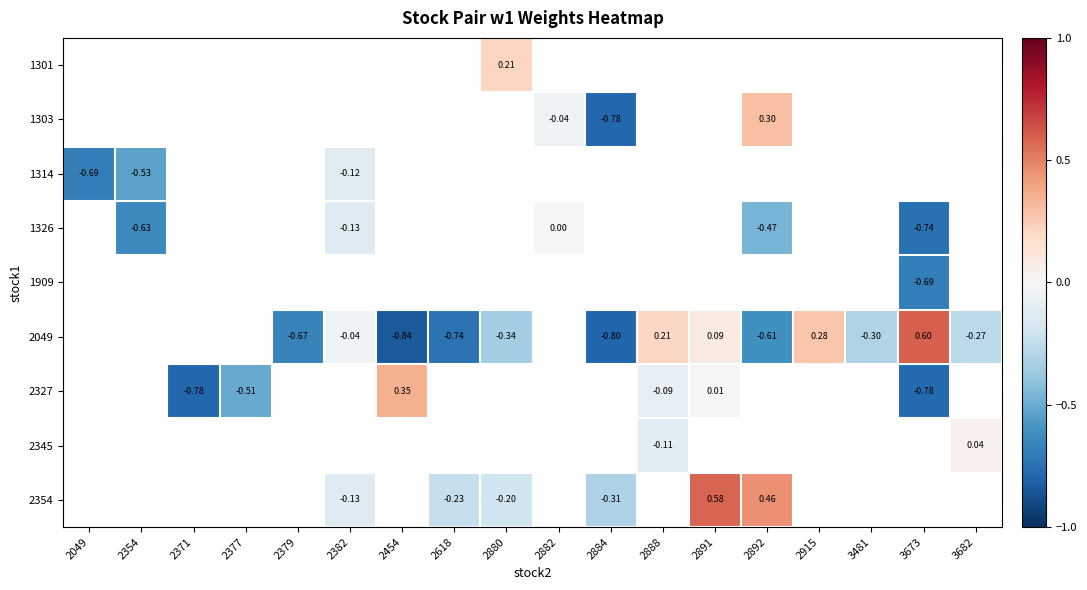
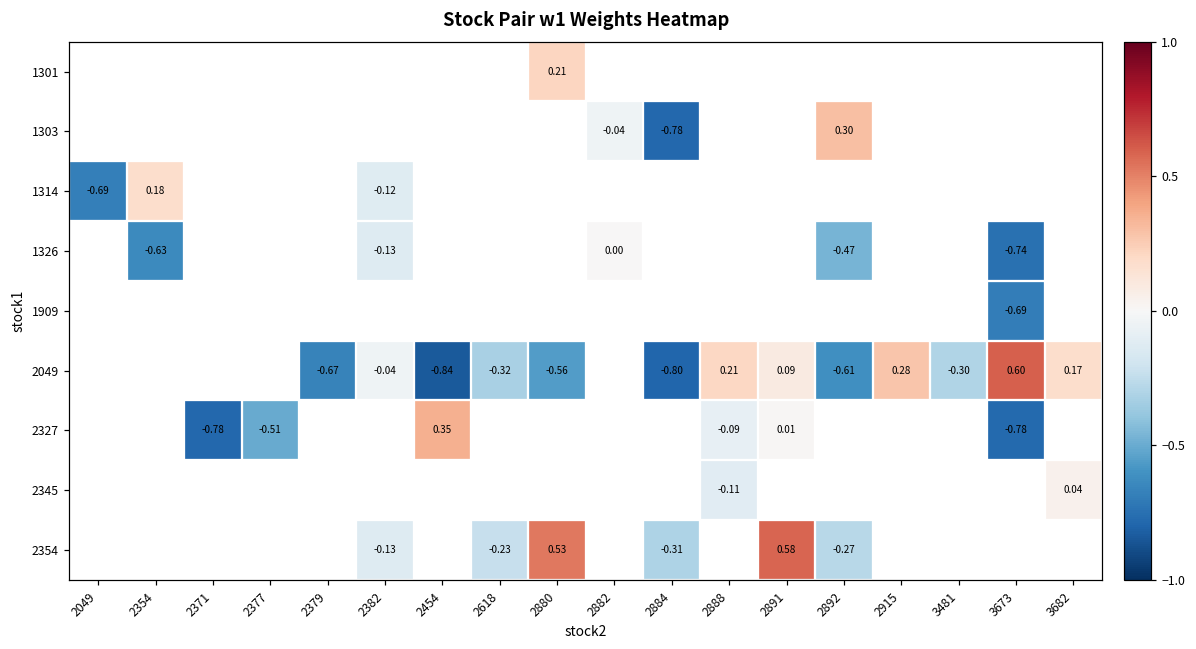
  {
    "1301": {
      "2880": 0.21
    },
    "1303": {
      "2882": -0.04,
      "2884": -0.78,
      "2892": 0.30
    },
    "1314": {
      "2049": -0.69,
-     "2354": -0.53,
+     "2354": 0.18,
      "2382": -0.12
    },
    "1326": {
      "2354": -0.63,
      "2382": -0.13,
      "2882": 0.00,
      "2892": -0.47,
      "3673": -0.74
    },
    "1909": {
      "3673": -0.69
    },
    "2049": {
      "2379": -0.67,
      "2382": -0.04,
      "2454": -0.84,
-     "2618": -0.74,
-     "2880": -0.34,
+     "2618": -0.32,
+     "2880": -0.56,
      "2884": -0.80,
      "2888": 0.21,
      "2891": 0.09,
      "2892": -0.61,
      "2915": 0.28,
      "3481": -0.30,
      "3673": 0.60,
-     "3682": -0.27
+     "3682": 0.17
    },
    "2327": {
      "2371": -0.78,
      "2377": -0.51,
      "2454": 0.35,
      "2888": -0.09,
      "2891": 0.01,
      "3673": -0.78
    },
    "2345": {
      "2888": -0.11,
      "3682": 0.04
    },
    "2354": {
      "2382": -0.13,
      "2618": -0.23,
-     "2880": -0.20,
+     "2880": 0.53,
      "2884": -0.31,
      "2891": 0.58,
-     "2892": 0.46
+     "2892": -0.27
    }
  }
